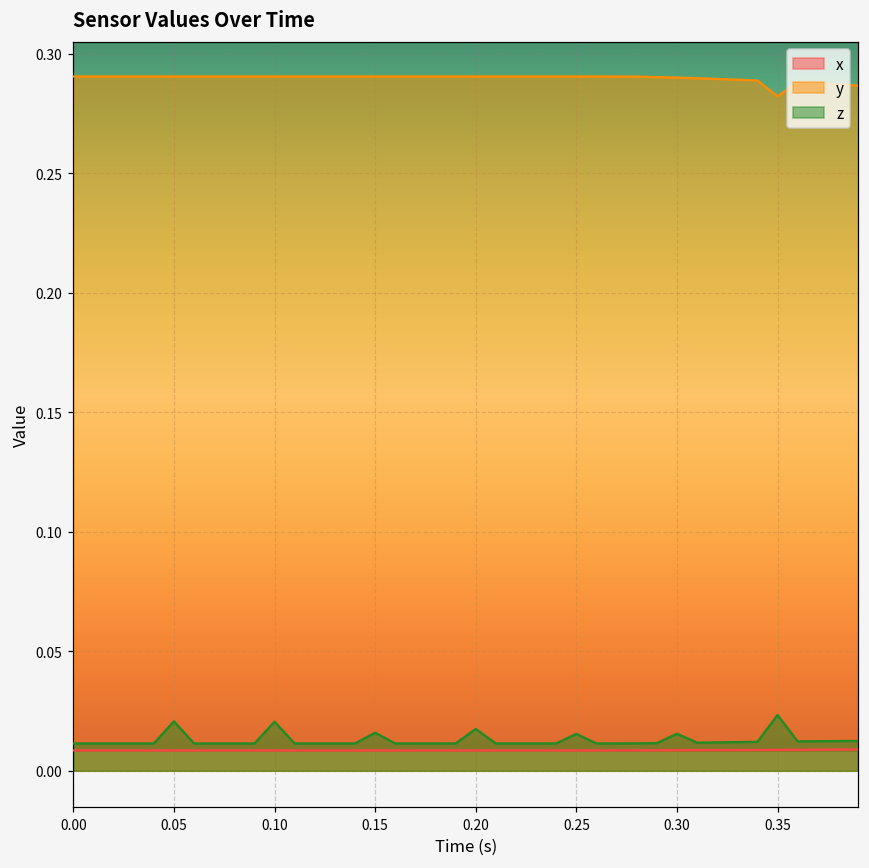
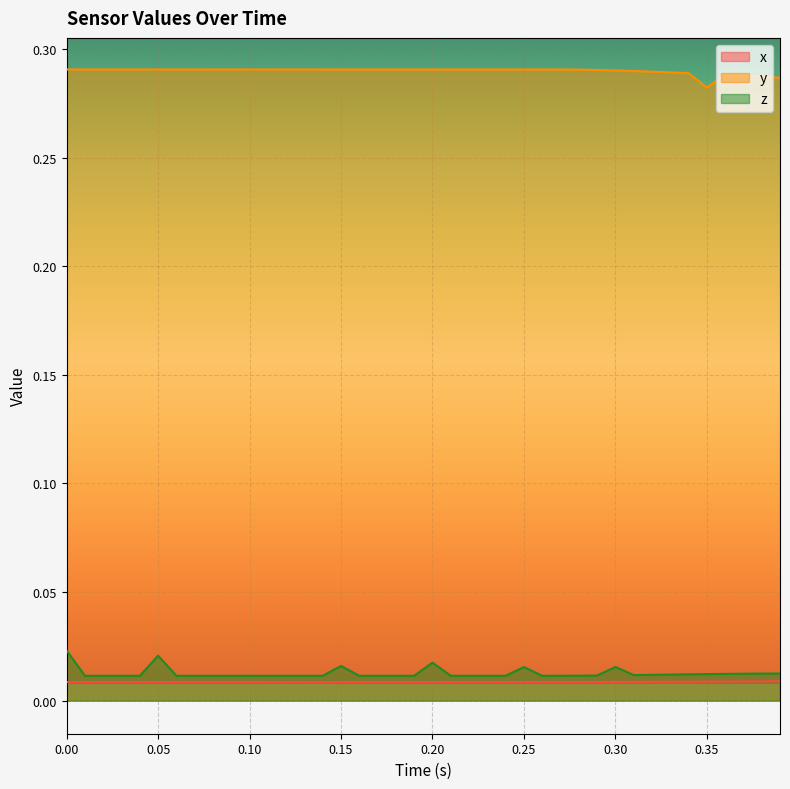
  {
    "x": {
      "0.00": 0.009,
      "0.05": 0.009,
      "0.10": 0.009,
      "0.15": 0.009,
      "0.20": 0.009,
      "0.25": 0.009,
      "0.30": 0.009,
      "0.35": 0.009
    },
    "y": {
      "0.00": 0.291,
      "0.05": 0.291,
      "0.10": 0.291,
      "0.15": 0.291,
      "0.20": 0.291,
      "0.25": 0.291,
      "0.30": 0.290,
      "0.35": 0.282
    },
    "z": {
-     "0.00": 0.011,
+     "0.00": 0.023,
      "0.05": 0.021,
-     "0.10": 0.021,
+     "0.10": 0.011,
      "0.15": 0.016,
      "0.20": 0.017,
      "0.25": 0.015,
      "0.30": 0.015,
-     "0.35": 0.023
+     "0.35": 0.012
    }
  }
